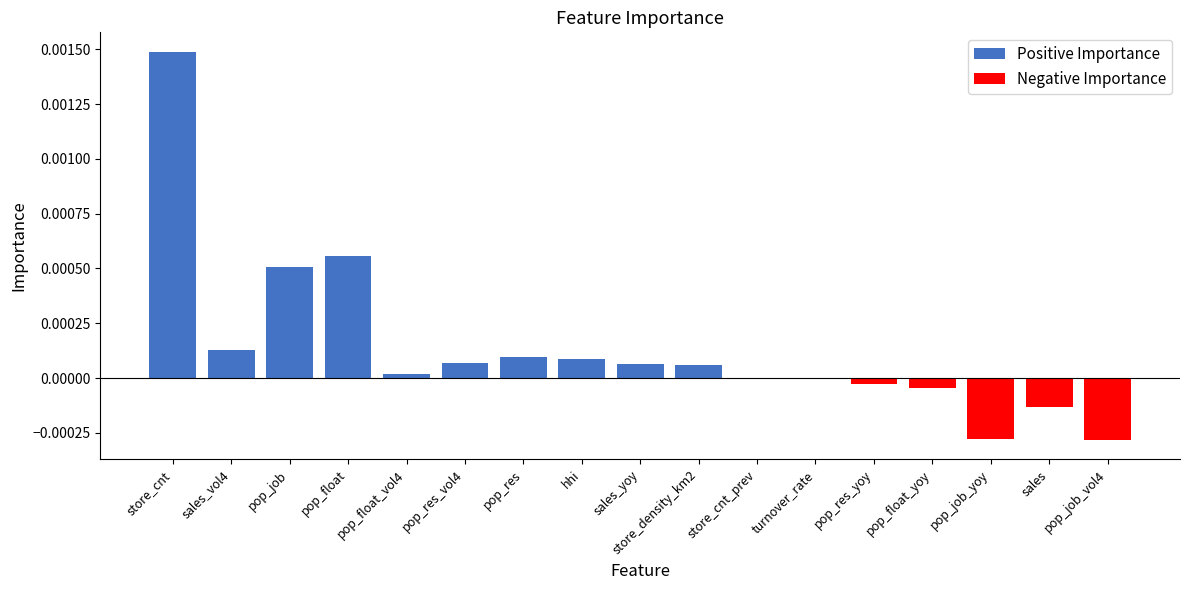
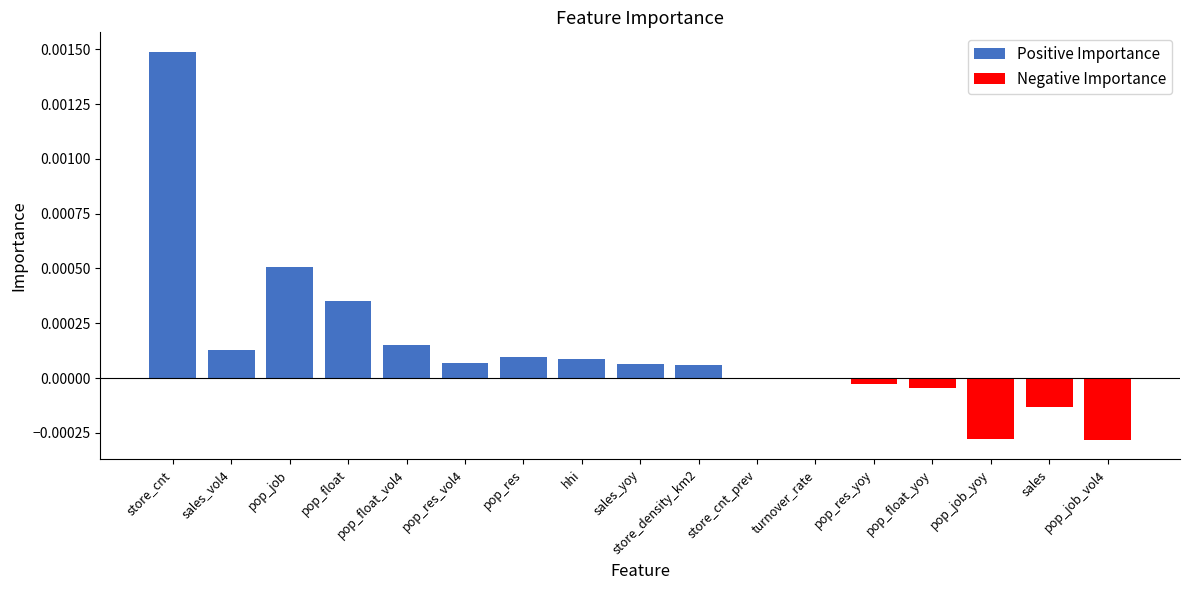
  {
    "Positive Importance": {
      "store_cnt": 0.00149,
      "sales_vol4": 0.00013,
      "pop_job": 0.00051,
-     "pop_float": 0.00056,
-     "pop_float_vol4": 0.00002,
+     "pop_float": 0.00035,
+     "pop_float_vol4": 0.00015,
      "pop_res_vol4": 0.00007,
      "pop_res": 0.00010,
      "hhi": 0.00009,
      "sales_yoy": 0.00007,
      "store_density_km2": 0.00006,
      "store_cnt_prev": 0.00000,
      "turnover_rate": 0.00000
    },
    "Negative Importance": {
      "pop_res_yoy": -0.00003,
      "pop_float_yoy": -0.00005,
      "pop_job_yoy": -0.00028,
      "sales": -0.00013,
      "pop_job_vol4": -0.00028
    }
  }
